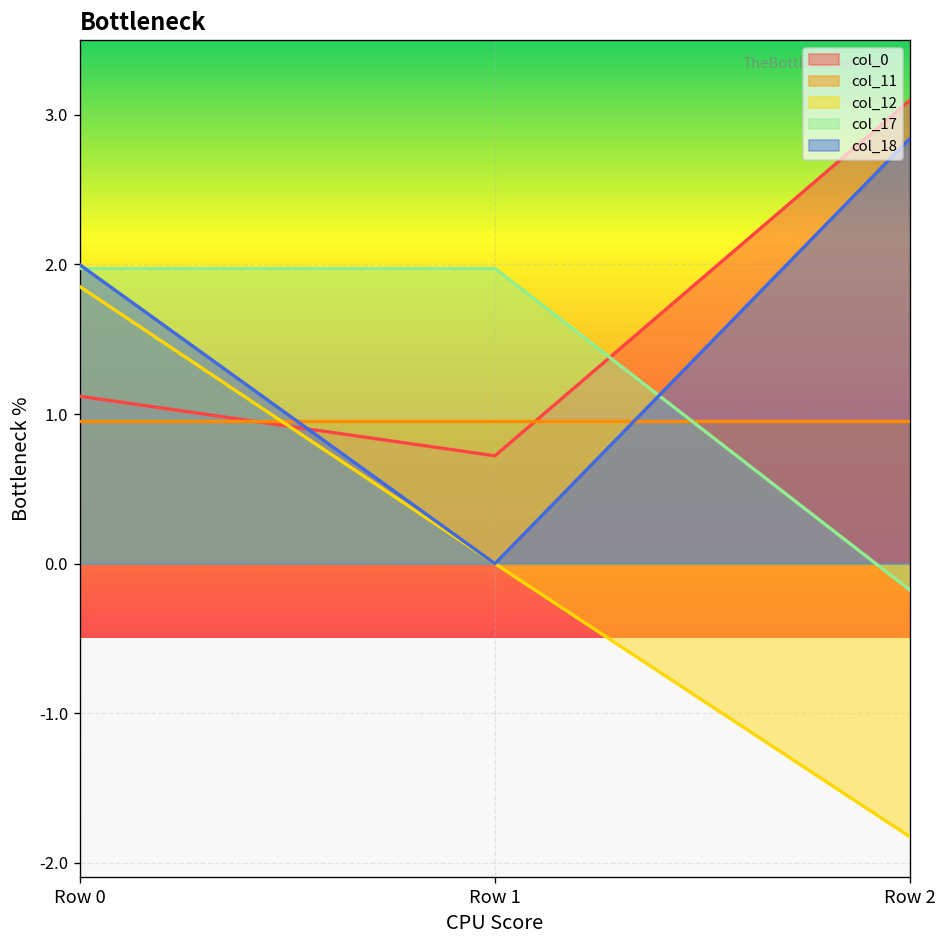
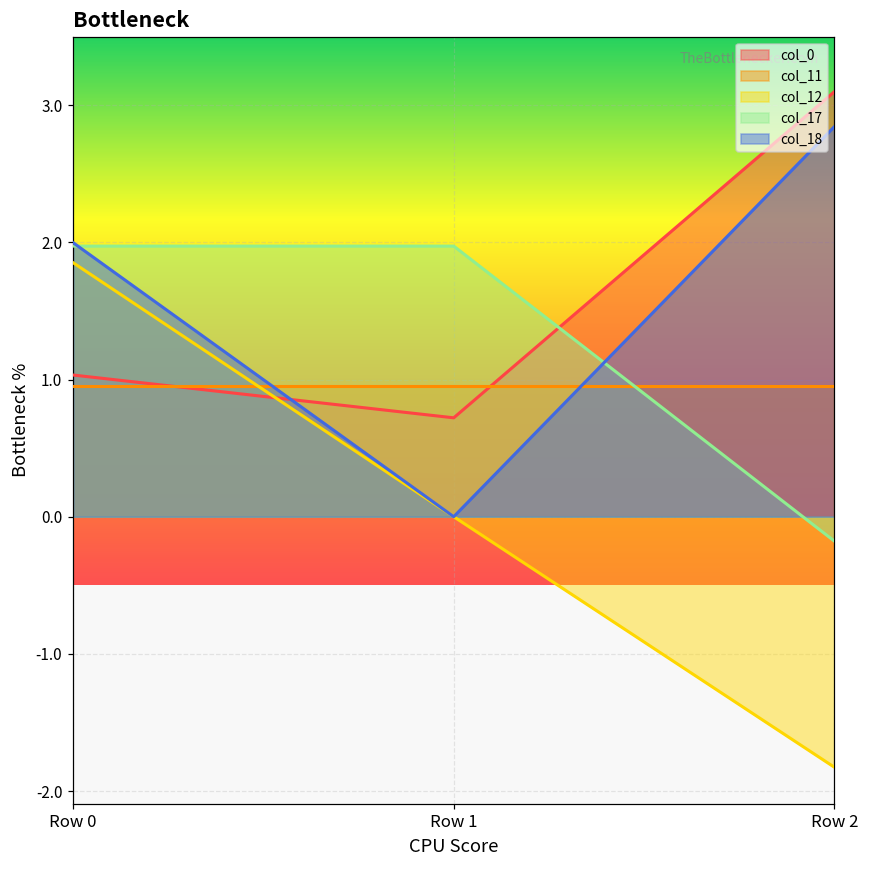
  {
    "col_0": {
-     "Row 0": 1.12,
+     "Row 0": 1.03,
      "Row 1": 0.72,
      "Row 2": 3.10
    },
    "col_18": {
      "Row 0": 2.00,
      "Row 2": 2.84
    }
  }
